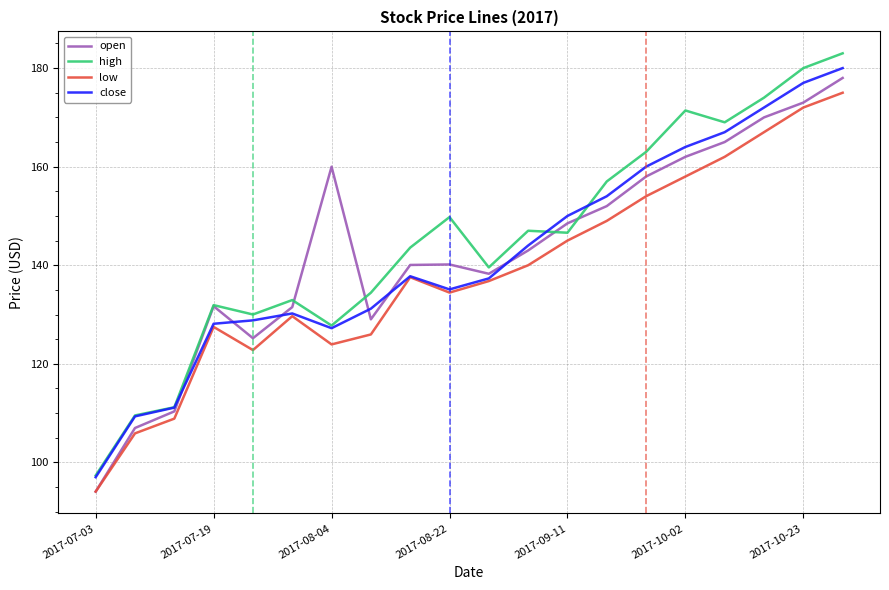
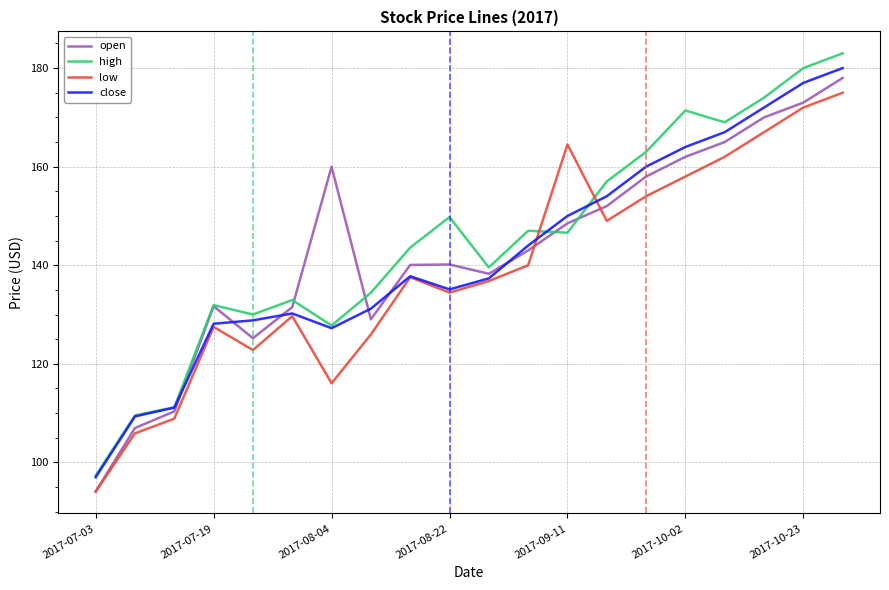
  {
    "open": {
      "2017-08-04": 160,
      "2017-08-22": 140,
      "2017-09-11": 149,
      "2017-10-02": 162,
      "2017-10-23": 173
    },
    "high": {
      "2017-08-04": 128,
      "2017-08-22": 150,
      "2017-09-11": 147,
      "2017-10-02": 171,
      "2017-10-23": 180
    },
    "low": {
      "2017-07-19": 127,
-     "2017-08-04": 124,
+     "2017-08-04": 116,
      "2017-08-22": 134,
-     "2017-09-11": 145,
+     "2017-09-11": 165,
      "2017-10-02": 158,
      "2017-10-23": 172
    },
    "close": {
      "2017-07-19": 128,
      "2017-08-04": 127,
      "2017-08-22": 135,
      "2017-09-11": 150,
      "2017-10-02": 164,
      "2017-10-23": 177
    }
  }
